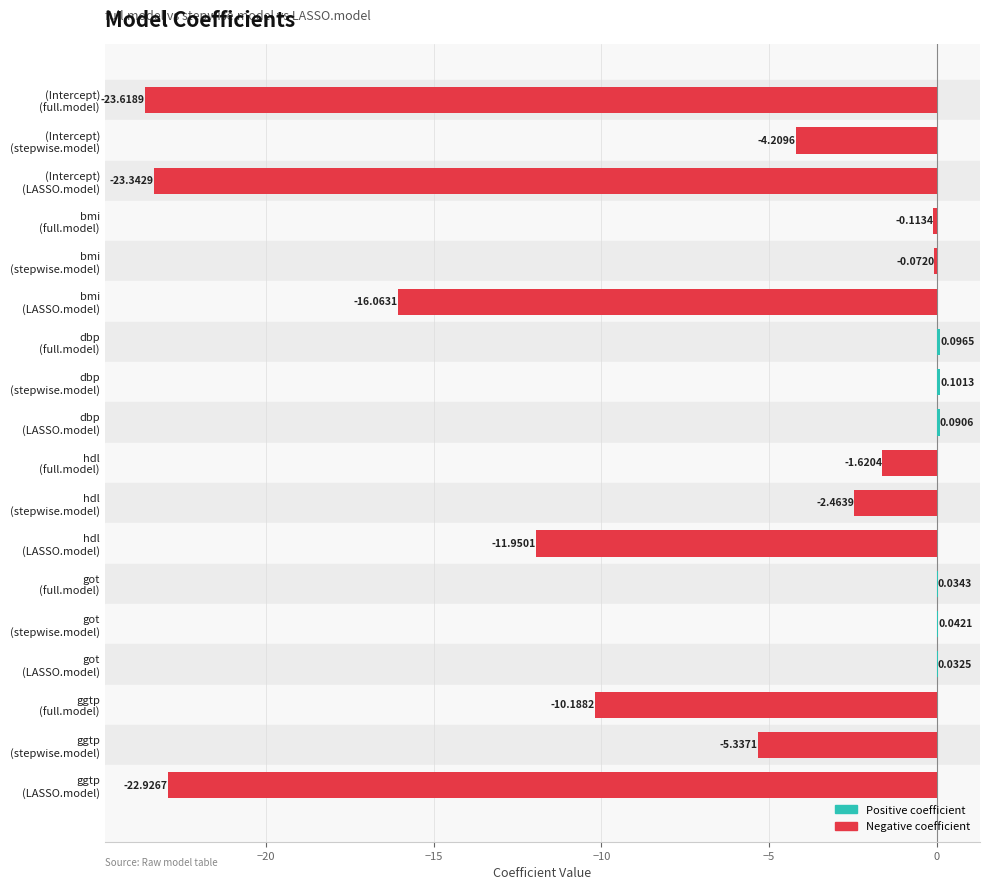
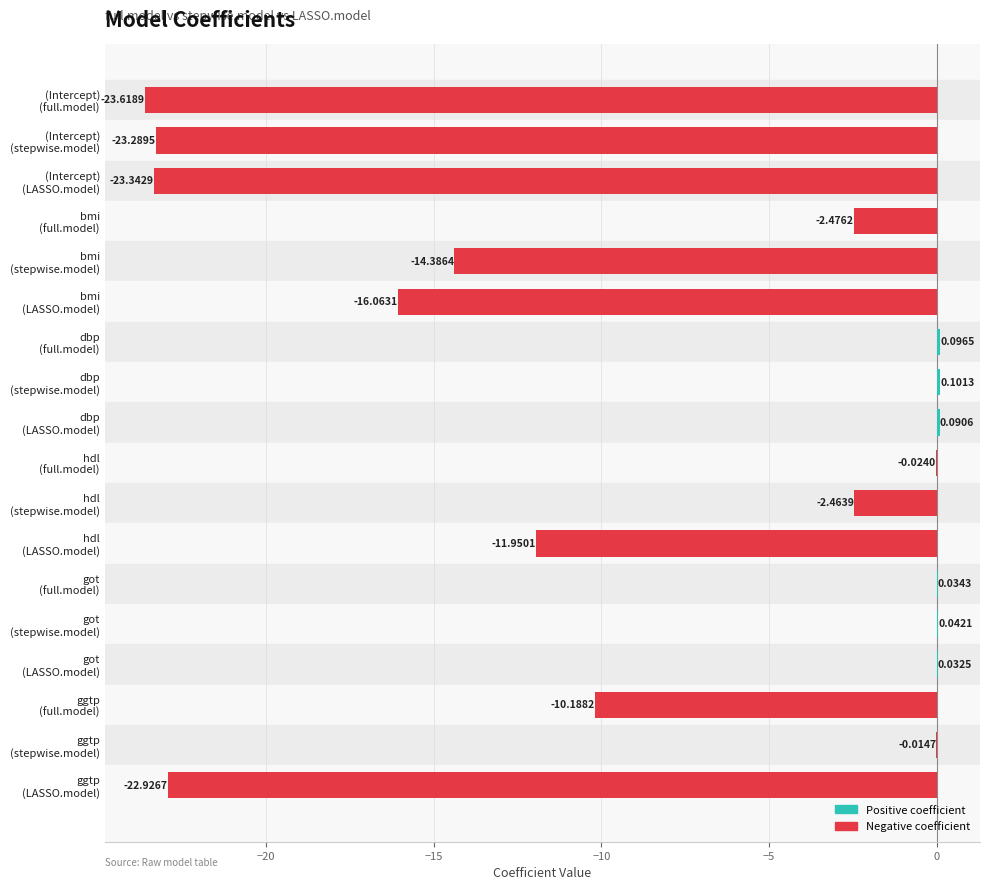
  {
    "(Intercept) (full.model)": -23.6189,
-   "(Intercept) (stepwise.model)": -4.2096,
+   "(Intercept) (stepwise.model)": -23.2895,
    "(Intercept) (LASSO.model)": -23.3429,
-   "bmi (full.model)": -0.1134,
-   "bmi (stepwise.model)": -0.0720,
+   "bmi (full.model)": -2.4762,
+   "bmi (stepwise.model)": -14.3864,
    "bmi (LASSO.model)": -16.0631,
    "dbp (full.model)": 0.0965,
    "dbp (stepwise.model)": 0.1013,
    "dbp (LASSO.model)": 0.0906,
-   "hdl (full.model)": -1.6204,
+   "hdl (full.model)": -0.0240,
    "hdl (stepwise.model)": -2.4639,
    "hdl (LASSO.model)": -11.9501,
    "got (full.model)": 0.0343,
    "got (stepwise.model)": 0.0421,
    "got (LASSO.model)": 0.0325,
    "ggtp (full.model)": -10.1882,
-   "ggtp (stepwise.model)": -5.3371,
+   "ggtp (stepwise.model)": -0.0147,
    "ggtp (LASSO.model)": -22.9267
  }
